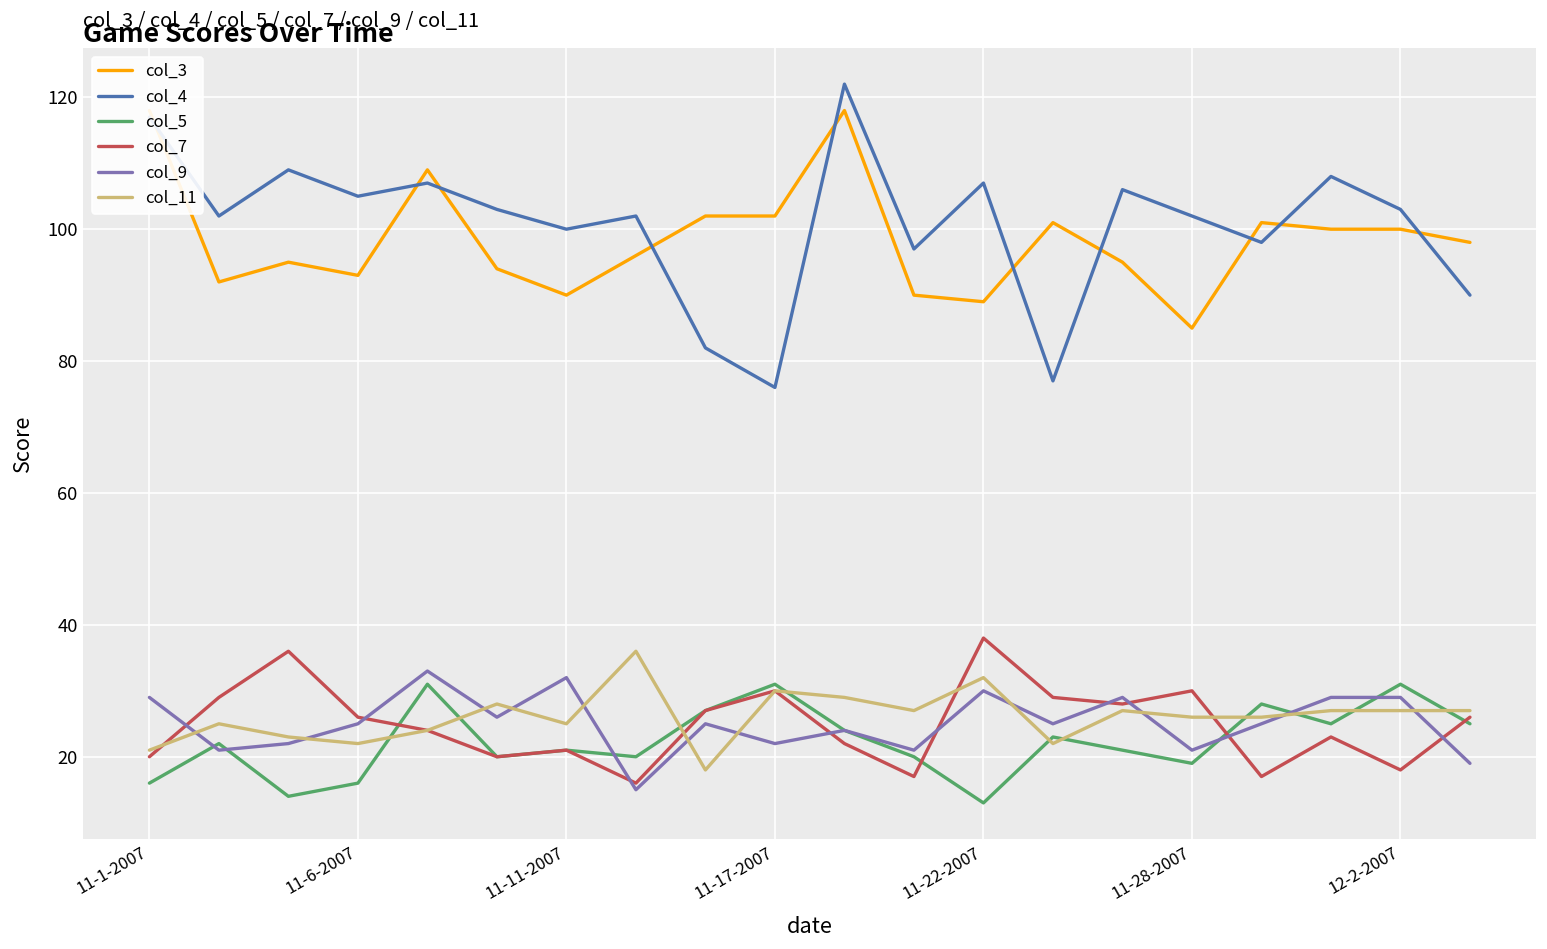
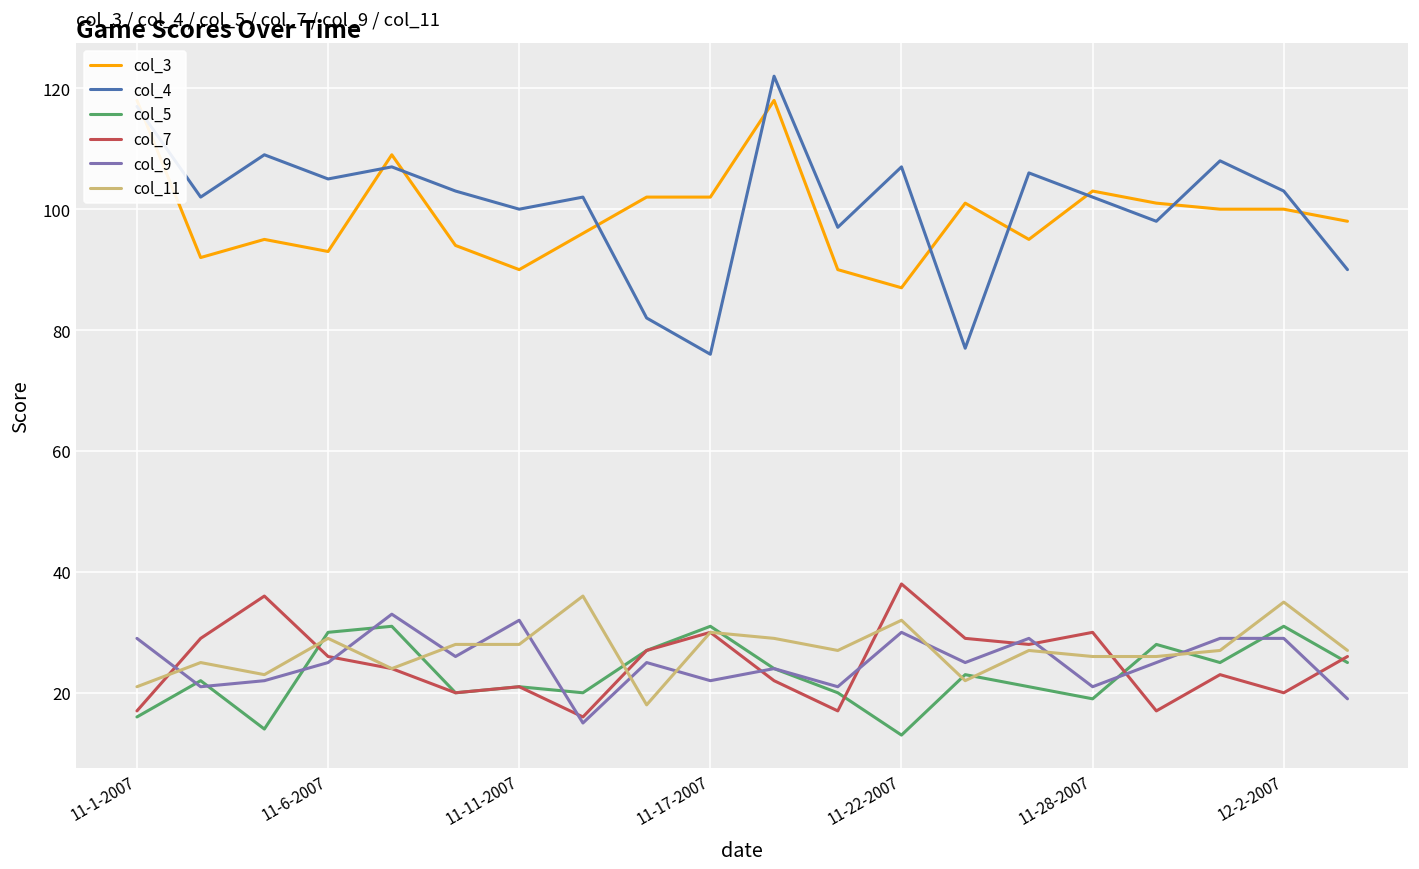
  {
    "col_3": {
      "11-6-2007": 93,
      "11-11-2007": 90,
      "11-17-2007": 102,
-     "11-22-2007": 89,
-     "11-28-2007": 85,
+     "11-22-2007": 87,
+     "11-28-2007": 103,
      "12-2-2007": 100
    },
    "col_5": {
      "11-1-2007": 16,
-     "11-6-2007": 16,
+     "11-6-2007": 30,
      "11-17-2007": 31,
      "11-22-2007": 13,
      "11-28-2007": 19,
      "12-2-2007": 31
    },
    "col_7": {
-     "11-1-2007": 20,
+     "11-1-2007": 17,
      "11-6-2007": 26,
      "11-22-2007": 38,
      "11-28-2007": 30,
-     "12-2-2007": 18
+     "12-2-2007": 20
    },
    "col_11": {
      "11-1-2007": 21,
-     "11-6-2007": 22,
-     "11-11-2007": 25,
+     "11-6-2007": 29,
+     "11-11-2007": 28,
      "11-22-2007": 32,
      "11-28-2007": 26,
-     "12-2-2007": 27
+     "12-2-2007": 35
    }
  }
